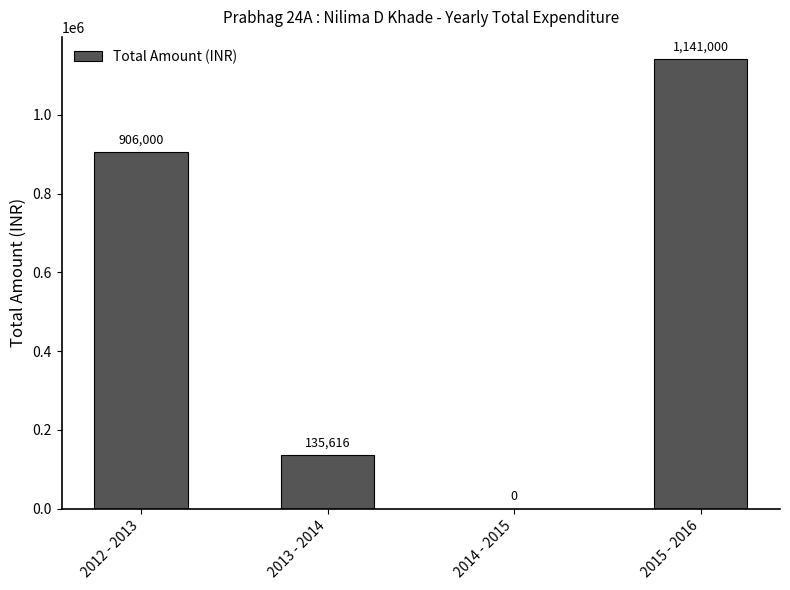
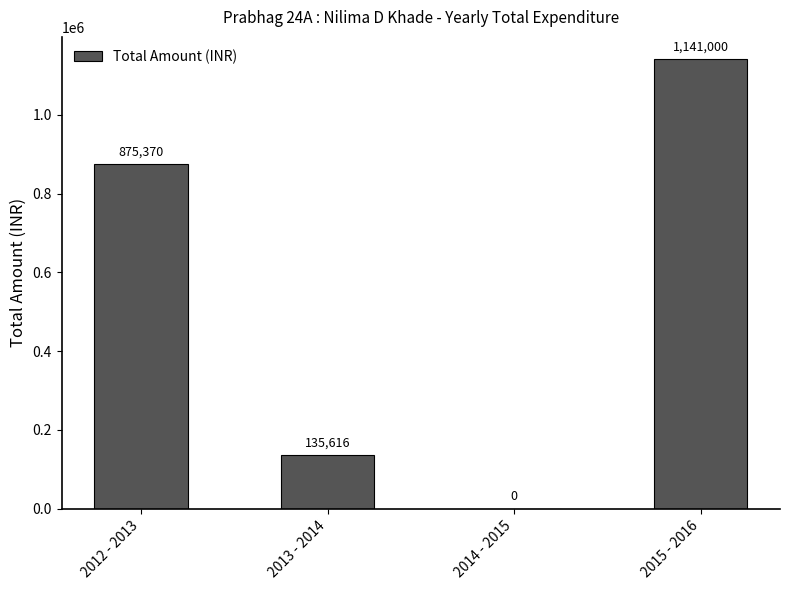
  {
-   "2012 - 2013": "906,000",
+   "2012 - 2013": "875,370",
    "2013 - 2014": "135,616",
    "2014 - 2015": "0",
    "2015 - 2016": "1,141,000"
  }
